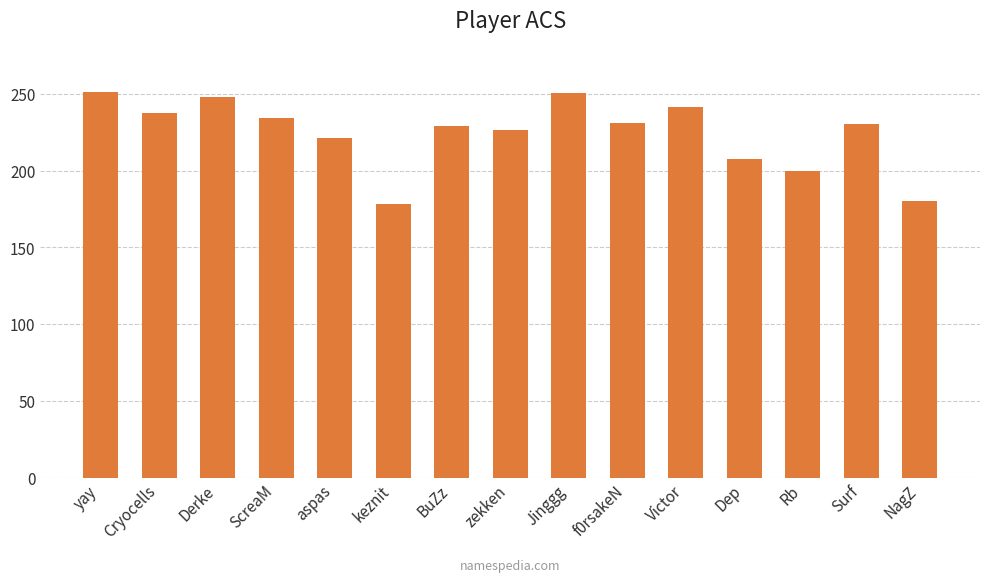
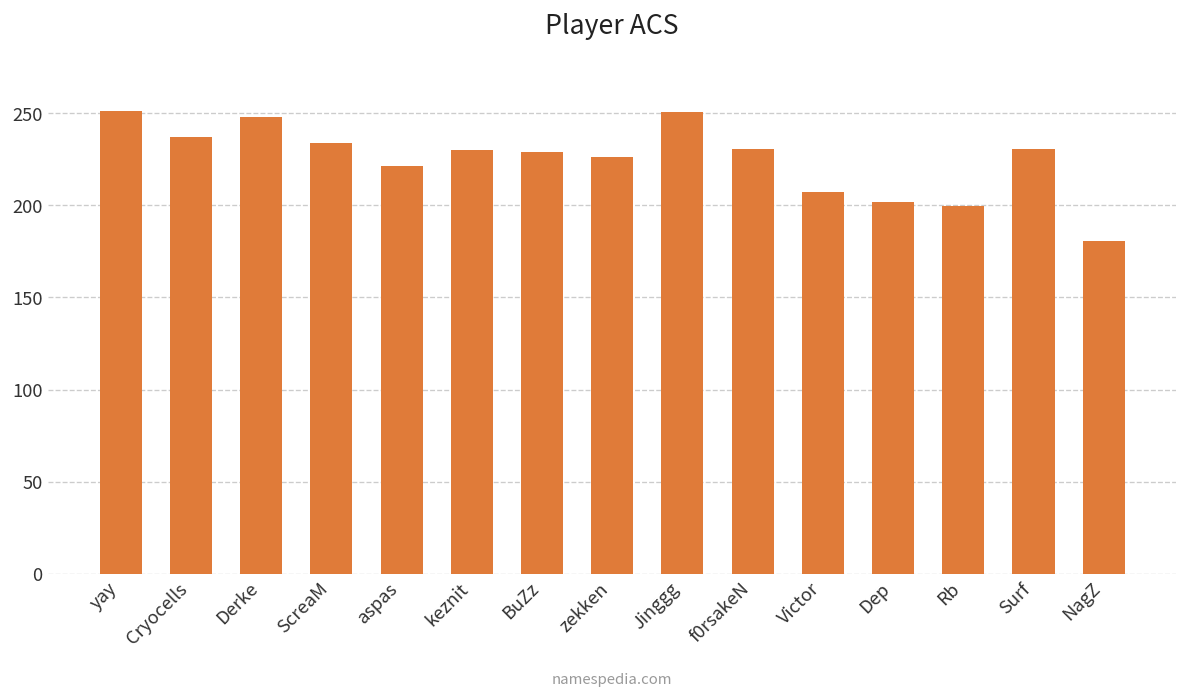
  {
    "yay": 251,
    "Cryocells": 237,
    "Derke": 248,
    "ScreaM": 234,
    "aspas": 221,
-   "keznit": 178,
+   "keznit": 230,
    "BuZz": 229,
    "zekken": 226,
    "Jinggg": 251,
    "f0rsakeN": 231,
-   "Victor": 241,
-   "Dep": 208,
+   "Victor": 207,
+   "Dep": 202,
    "Rb": 200,
    "Surf": 231,
    "NagZ": 181
  }
